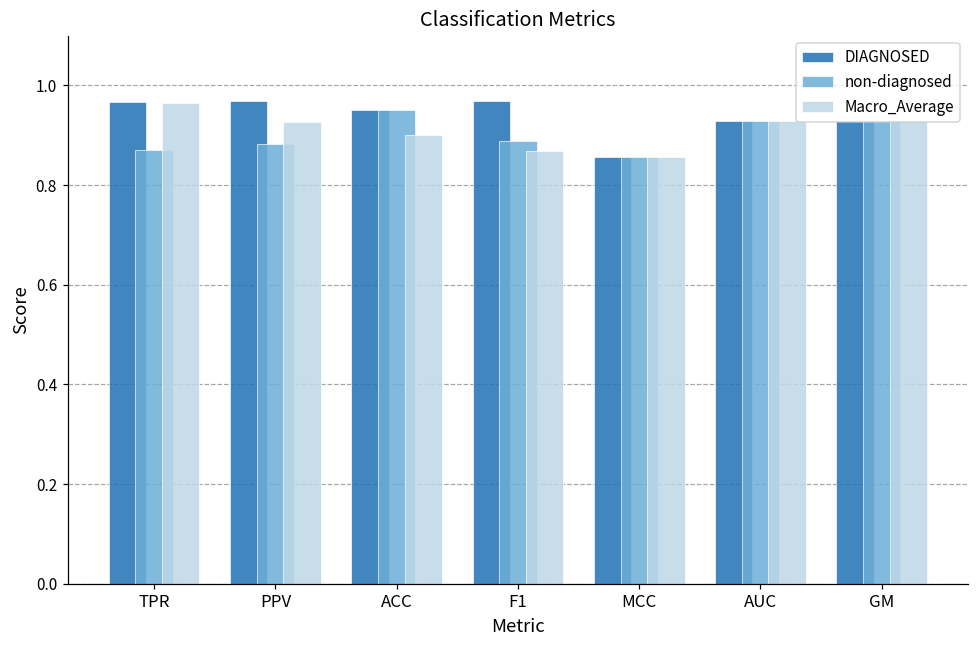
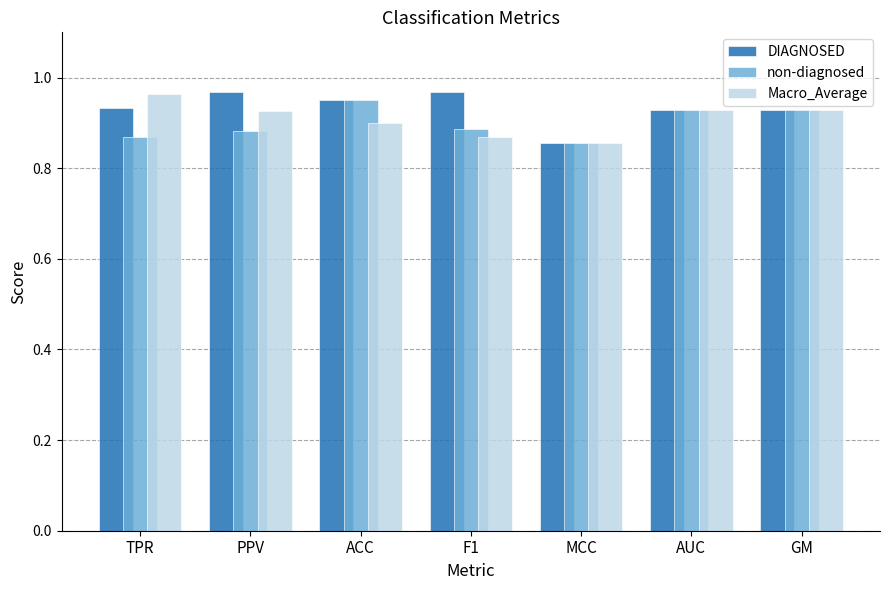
  {
    "DIAGNOSED": {
-     "TPR": 0.97,
+     "TPR": 0.93,
      "PPV": 0.97,
      "ACC": 0.95,
      "F1": 0.97,
      "MCC": 0.86,
      "AUC": 0.93,
      "GM": 0.93
    },
    "non-diagnosed": {
      "TPR": 0.87,
      "PPV": 0.88,
      "ACC": 0.95,
      "F1": 0.89,
      "MCC": 0.86,
      "AUC": 0.93,
      "GM": 0.93
    },
    "Macro_Average": {
      "TPR": 0.96,
      "PPV": 0.93,
      "ACC": 0.90,
      "F1": 0.87,
      "MCC": 0.86,
      "AUC": 0.93,
      "GM": 0.93
    }
  }
